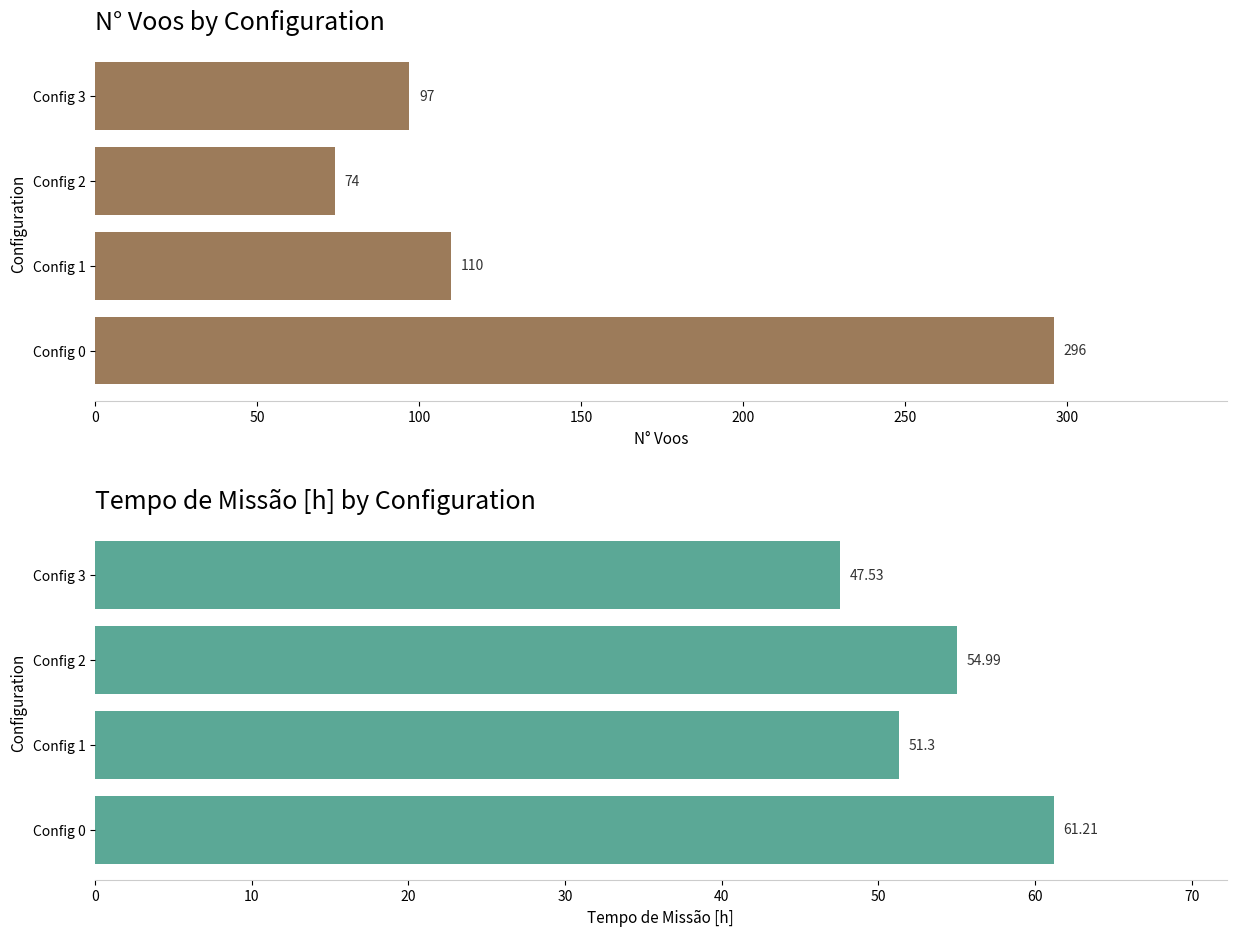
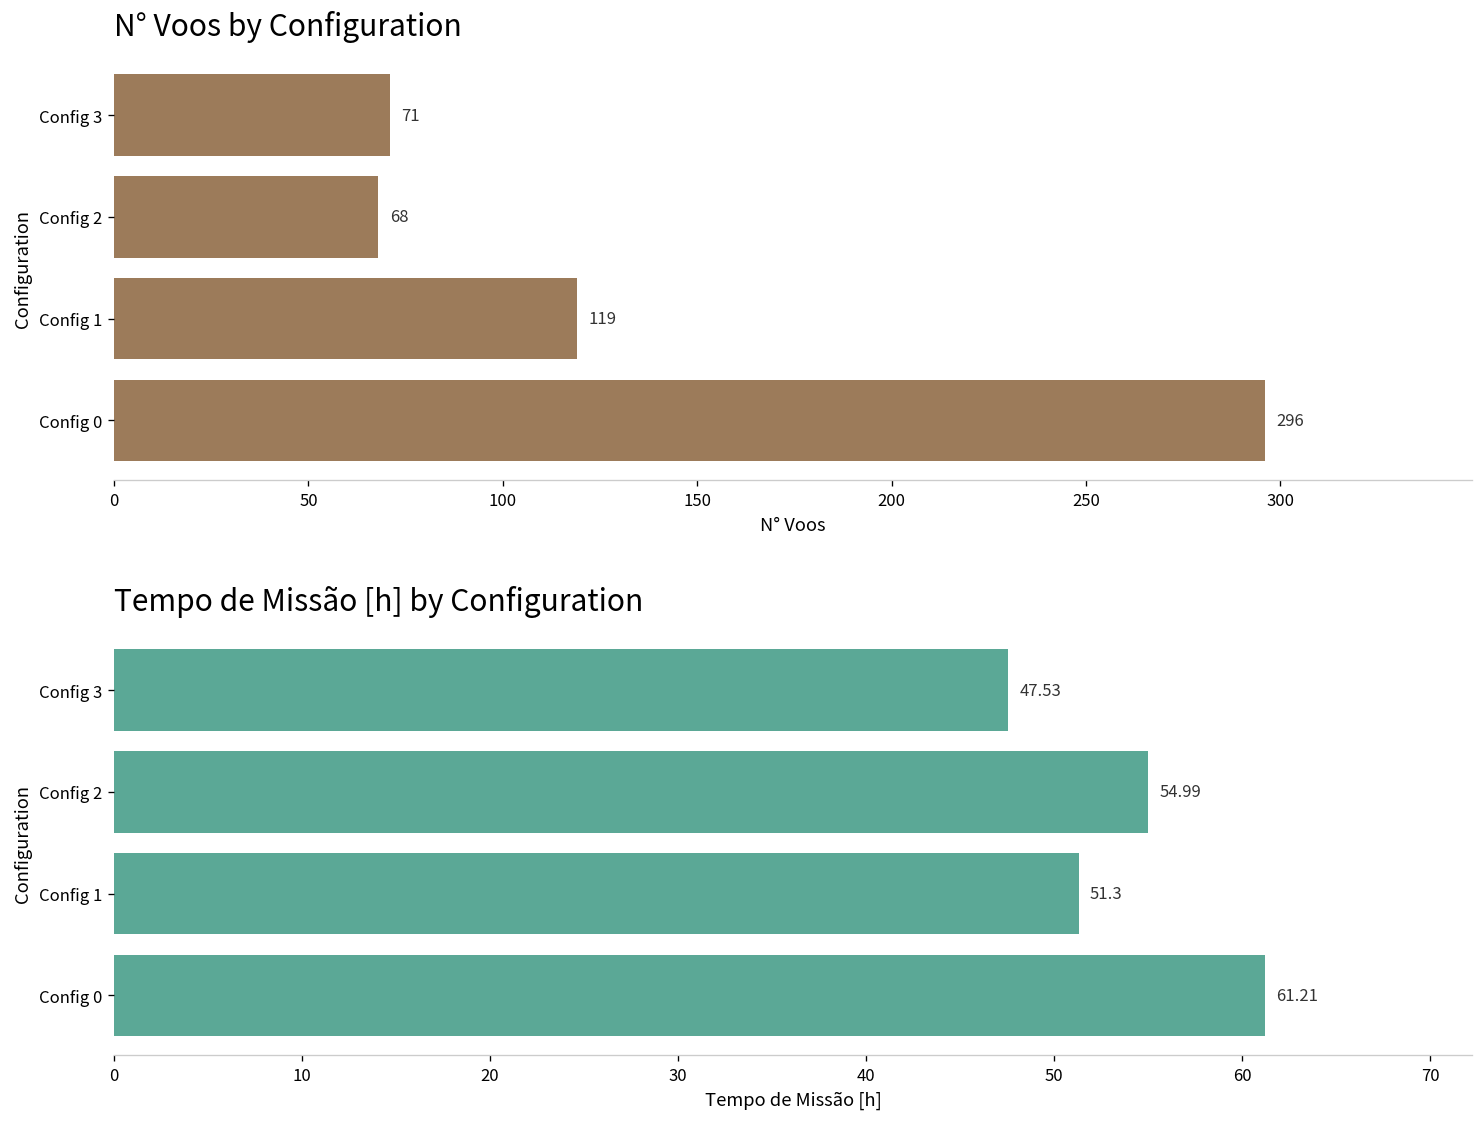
  {
    "N° Voos by Configuration": {
-     "Config 3": 97,
-     "Config 2": 74,
-     "Config 1": 110,
+     "Config 3": 71,
+     "Config 2": 68,
+     "Config 1": 119,
      "Config 0": 296
    },
    "Tempo de Missão [h] by Configuration": {
      "Config 3": 47.53,
      "Config 2": 54.99,
      "Config 1": 51.3,
      "Config 0": 61.21
    }
  }
